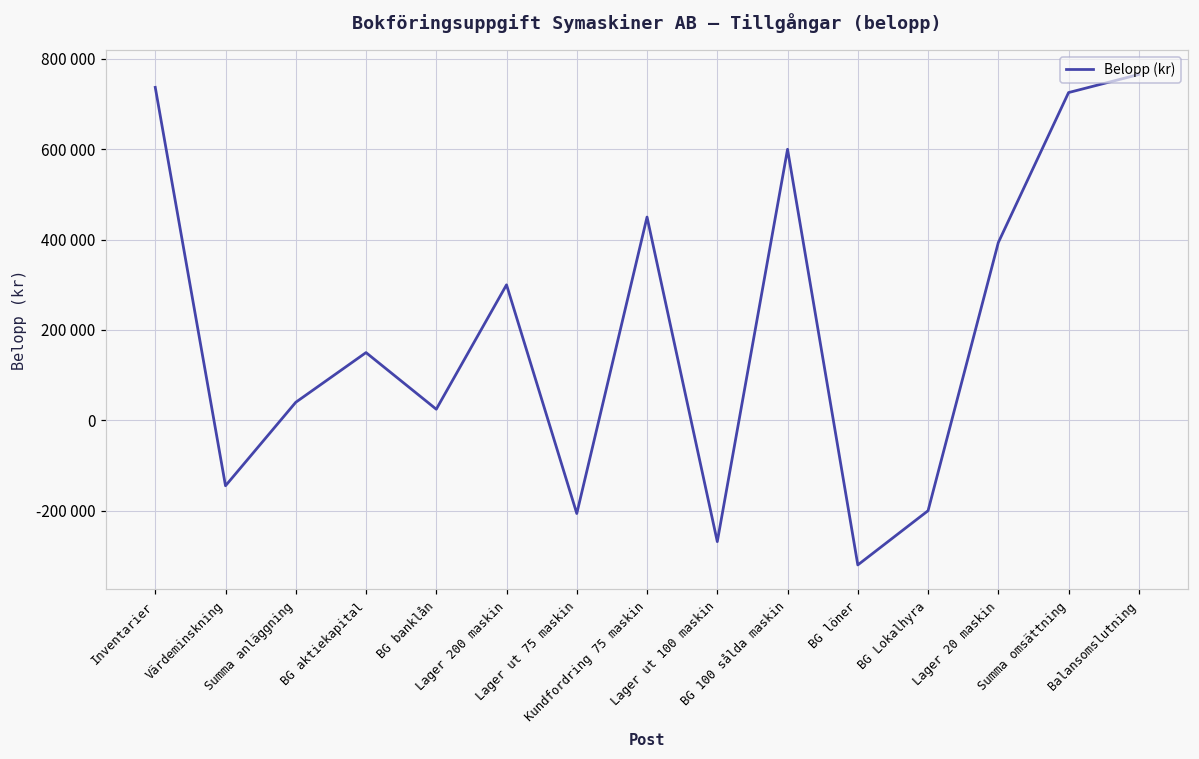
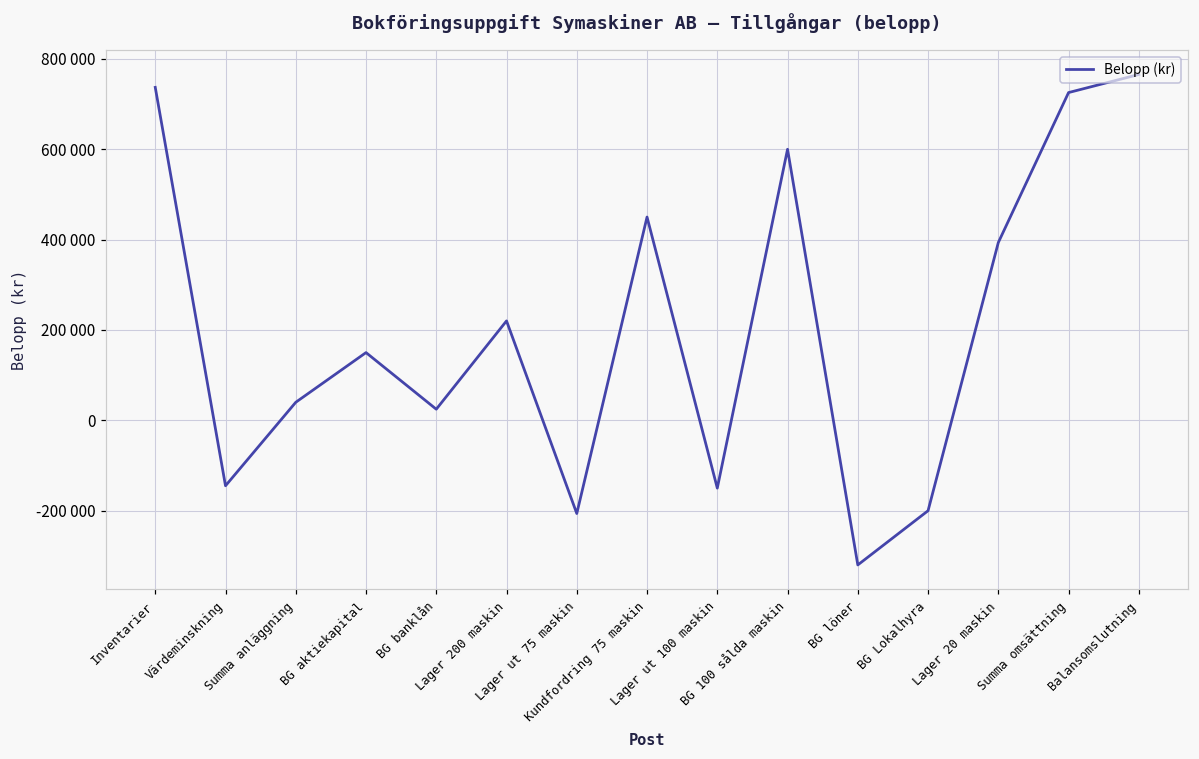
  {
    "Inventarier": 740000,
    "Värdeminskning": -140000,
    "Summa anläggning": 40000,
    "BG aktiekapital": 150000,
    "BG banklån": 20000,
-   "Lager 200 maskin": 300000,
+   "Lager 200 maskin": 220000,
    "Lager ut 75 maskin": -210000,
    "Kundfordring 75 maskin": 450000,
-   "Lager ut 100 maskin": -270000,
+   "Lager ut 100 maskin": -150000,
    "BG 100 sålda maskin": 600000,
    "BG löner": -320000,
    "BG Lokalhyra": -200000,
    "Lager 20 maskin": 390000,
    "Summa omsättning": 730000
  }
